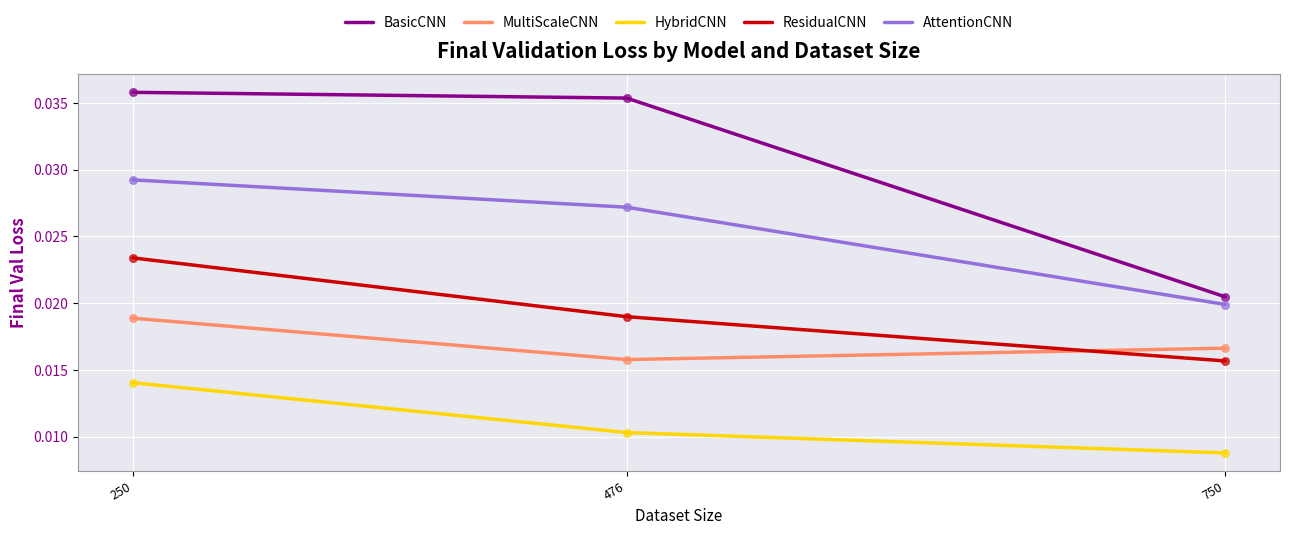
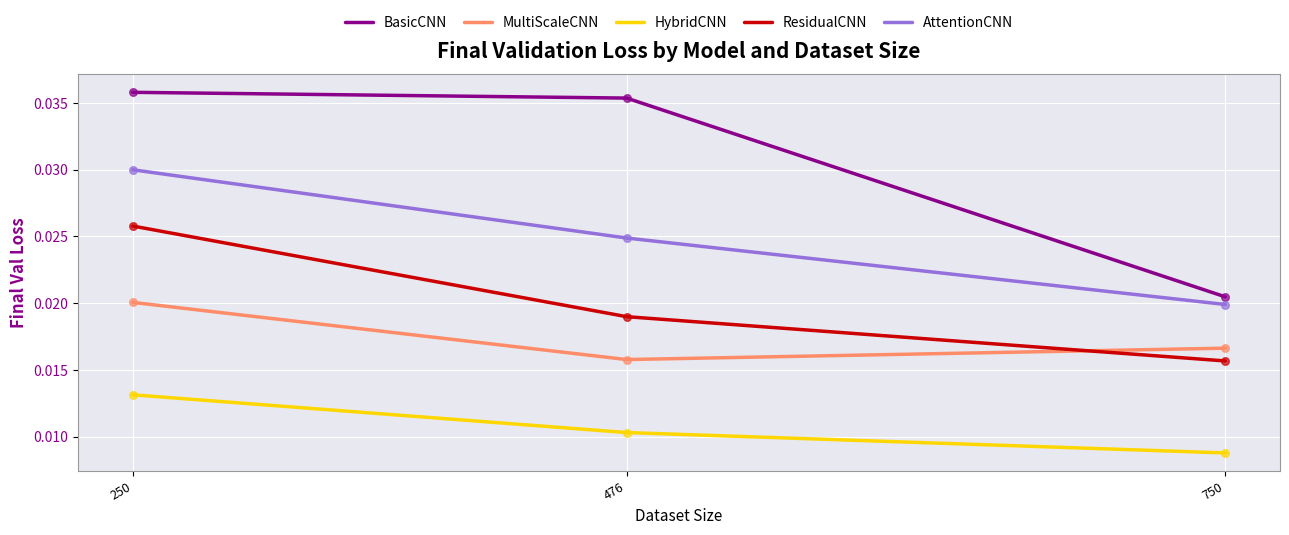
  {
    "BasicCNN": {
      "250": 0.0358,
      "476": 0.0354,
      "750": 0.0205
    },
    "MultiScaleCNN": {
-     "250": 0.0189,
+     "250": 0.0201,
      "476": 0.0158,
      "750": 0.0166
    },
    "HybridCNN": {
-     "250": 0.0140,
+     "250": 0.0131,
      "476": 0.0103,
      "750": 0.0088
    },
    "ResidualCNN": {
-     "250": 0.0234,
+     "250": 0.0258,
      "476": 0.0190,
      "750": 0.0157
    },
    "AttentionCNN": {
-     "250": 0.0292,
-     "476": 0.0272,
+     "250": 0.0300,
+     "476": 0.0249,
      "750": 0.0199
    }
  }
